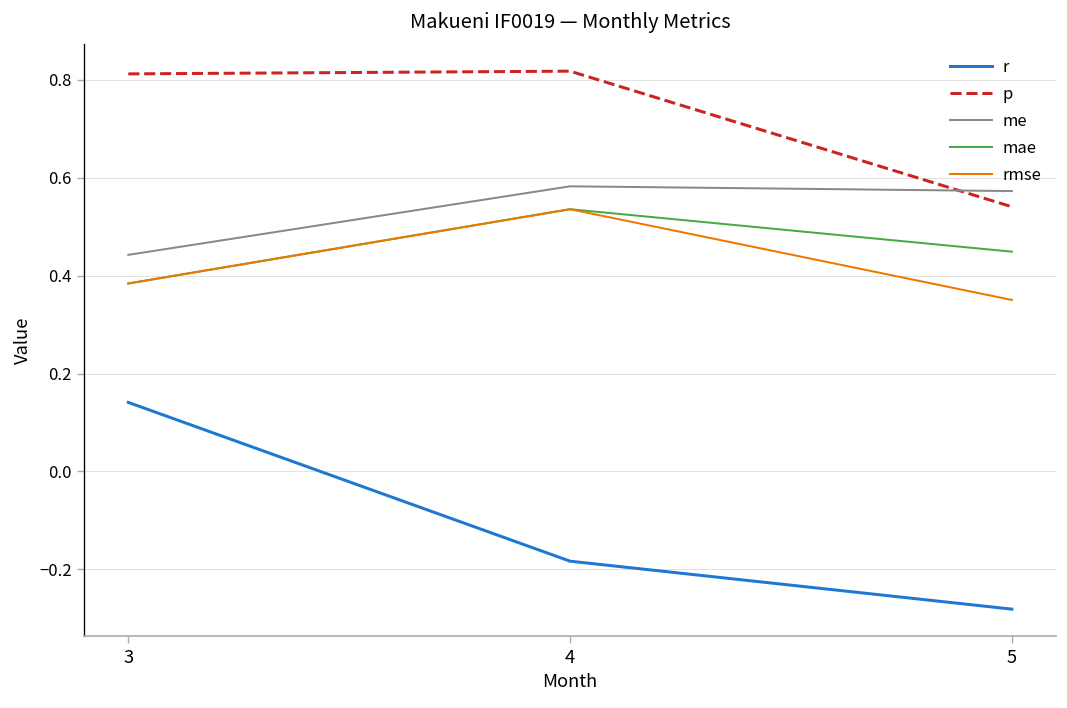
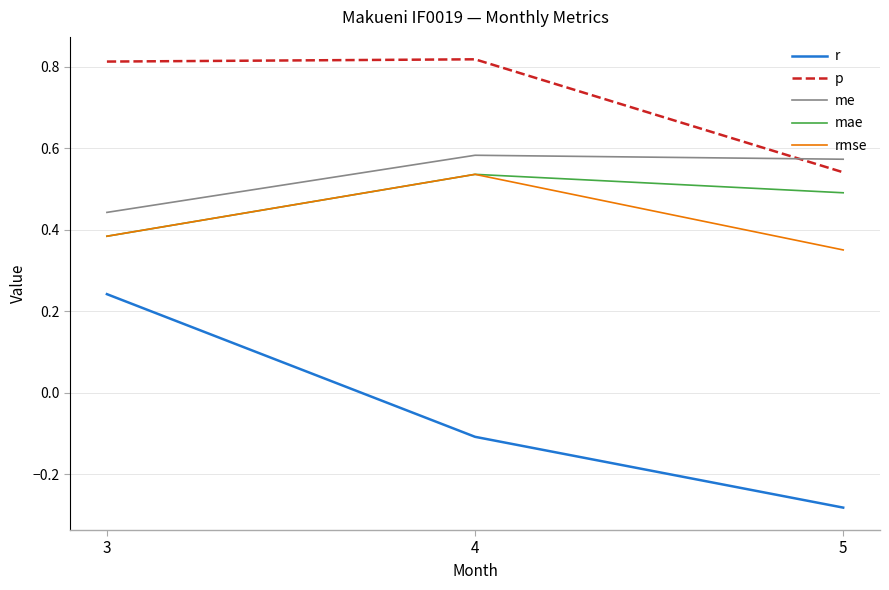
  {
    "r": {
-     "3": 0.14,
-     "4": -0.18,
+     "3": 0.24,
+     "4": -0.11,
      "5": -0.28
    },
    "p": {
      "3": 0.81,
      "4": 0.82,
      "5": 0.54
    },
    "me": {
      "3": 0.44,
      "4": 0.58,
      "5": 0.57
    },
    "mae": {
-     "5": 0.45
+     "5": 0.49
    },
    "rmse": {
      "5": 0.35
    }
  }
